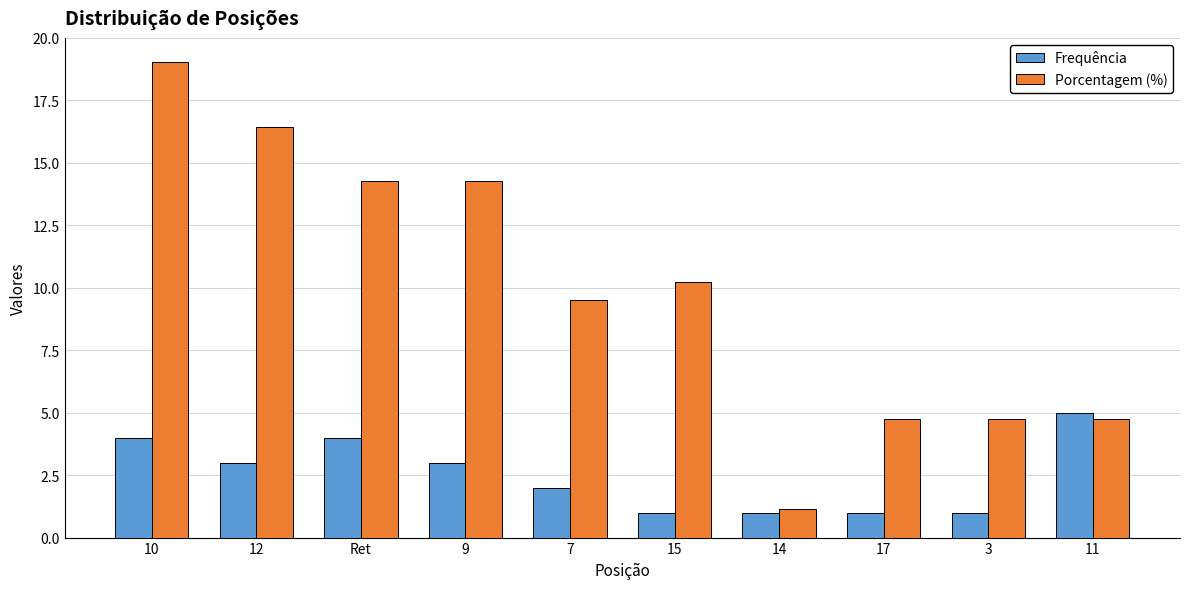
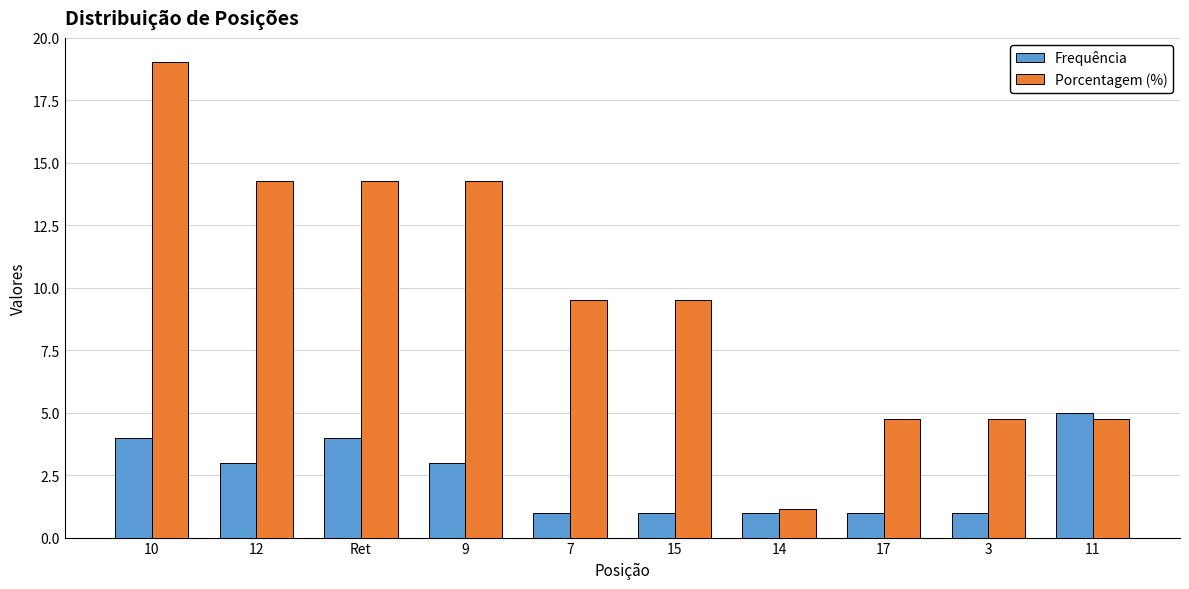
  {
    "Frequência": {
      "10": 4,
      "12": 3,
      "Ret": 4,
      "9": 3,
-     "7": 2,
+     "7": 1,
      "15": 1,
      "14": 1,
      "17": 1,
      "3": 1,
      "11": 5
    },
    "Porcentagem (%)": {
      "10": 19.1,
-     "12": 16.4,
+     "12": 14.3,
      "Ret": 14.3,
      "9": 14.3,
      "7": 9.5,
-     "15": 10.2,
+     "15": 9.5,
      "14": 1.2,
      "17": 4.8,
      "3": 4.8,
      "11": 4.8
    }
  }
